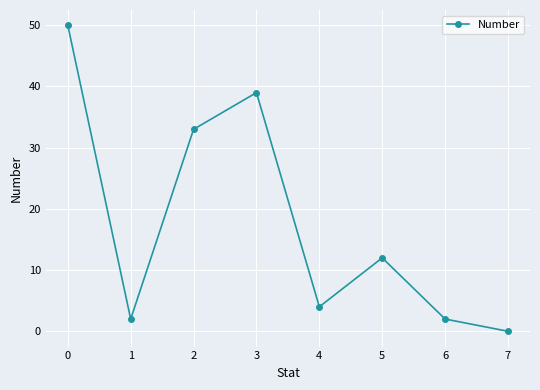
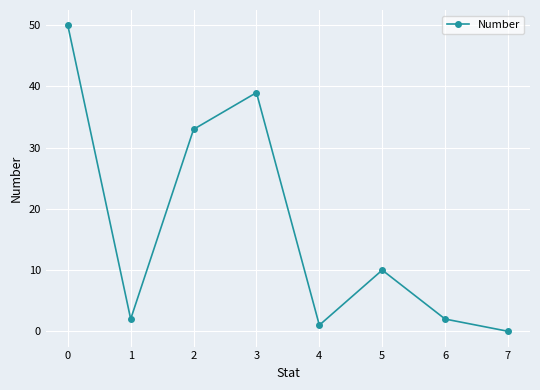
  {
    "0": 50,
    "1": 2,
    "2": 33,
    "3": 39,
-   "4": 4,
-   "5": 12,
+   "4": 1,
+   "5": 10,
    "6": 2,
    "7": 0
  }
